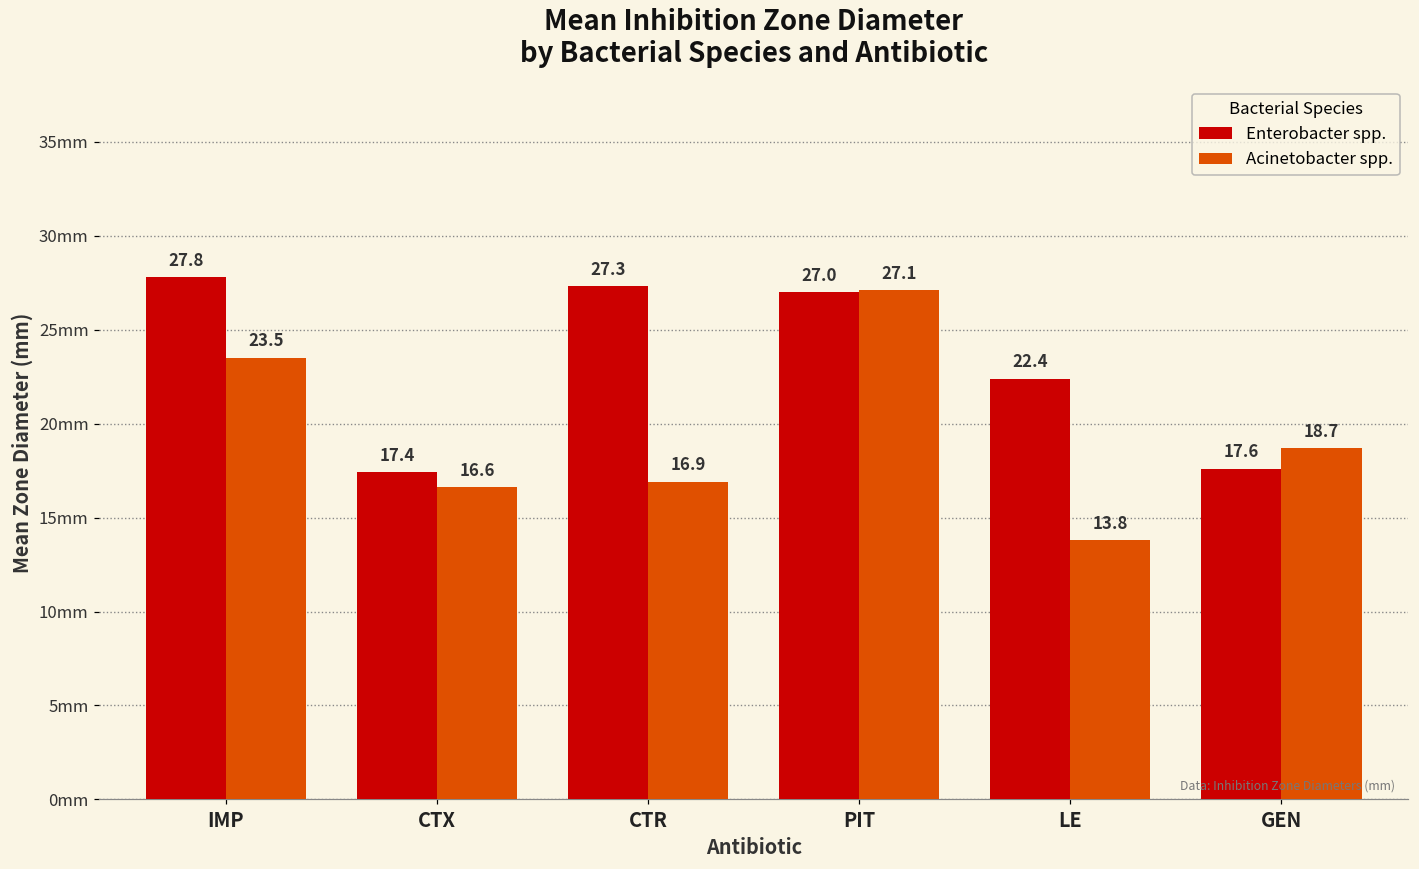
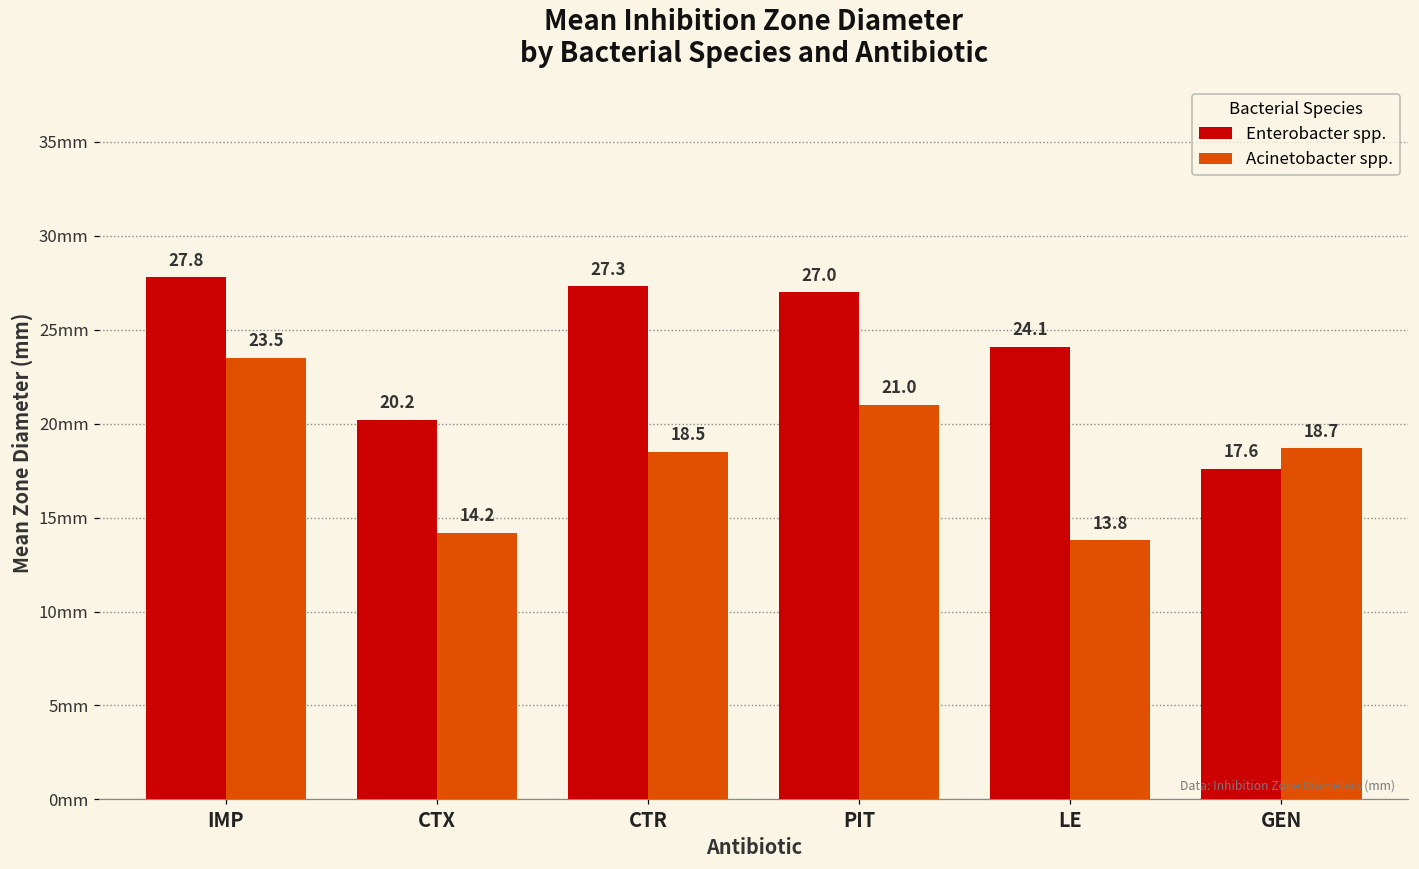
  {
    "Enterobacter spp.": {
      "IMP": 27.8,
-     "CTX": 17.4,
+     "CTX": 20.2,
      "CTR": 27.3,
      "PIT": 27.0,
-     "LE": 22.4,
+     "LE": 24.1,
      "GEN": 17.6
    },
    "Acinetobacter spp.": {
      "IMP": 23.5,
-     "CTX": 16.6,
-     "CTR": 16.9,
-     "PIT": 27.1,
+     "CTX": 14.2,
+     "CTR": 18.5,
+     "PIT": 21.0,
      "LE": 13.8,
      "GEN": 18.7
    }
  }
